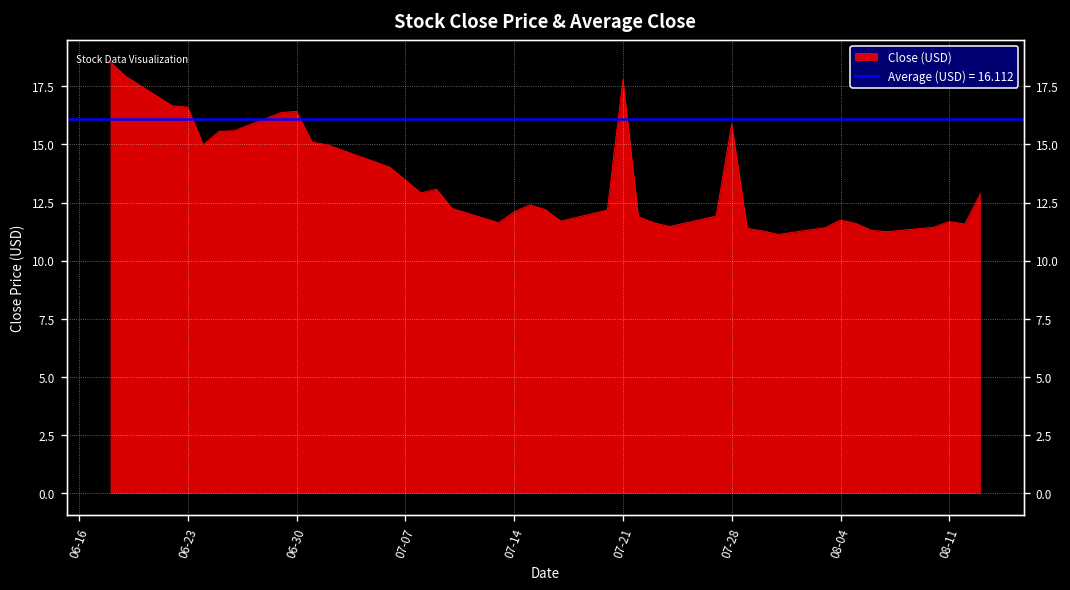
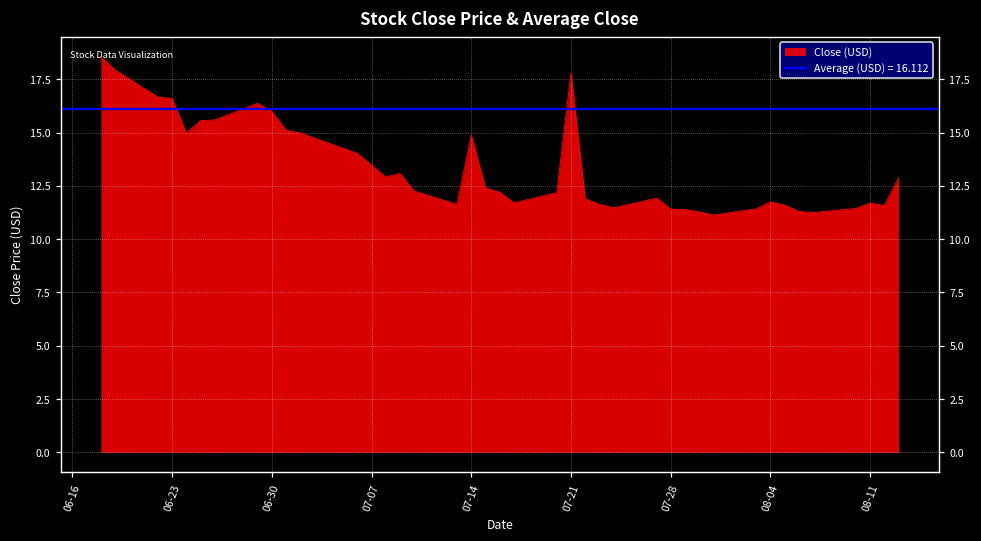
  {
    "06-23": 16.6,
-   "06-30": 16.4,
+   "06-30": 16.0,
    "07-07": 13.5,
-   "07-14": 12.1,
+   "07-14": 14.9,
    "07-21": 17.8,
-   "07-28": 15.9,
+   "07-28": 11.4,
    "08-04": 11.8,
    "08-11": 11.7
  }
